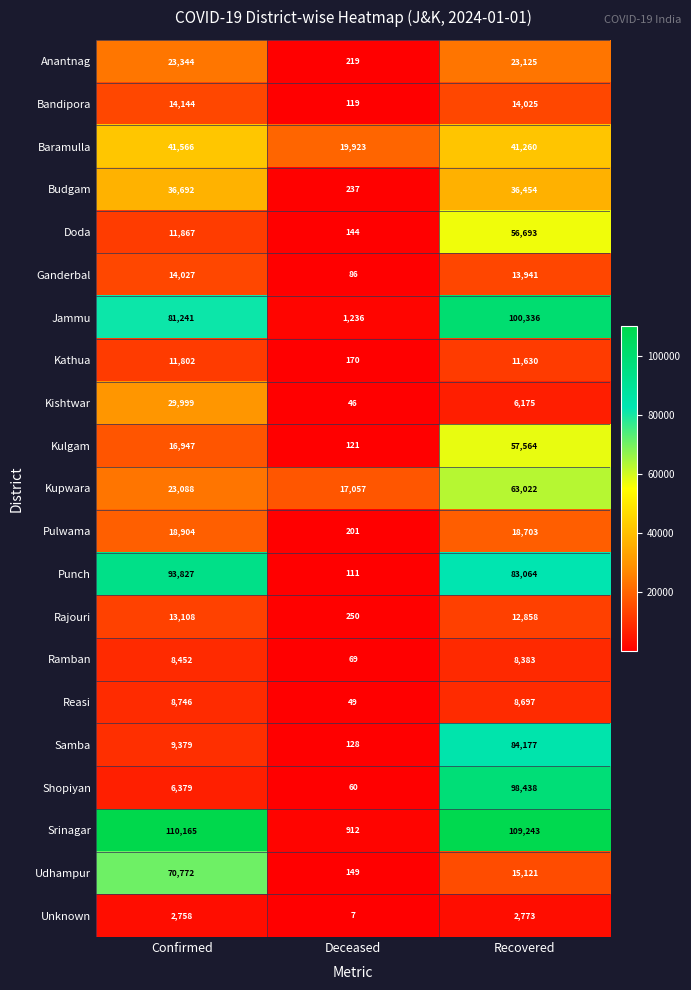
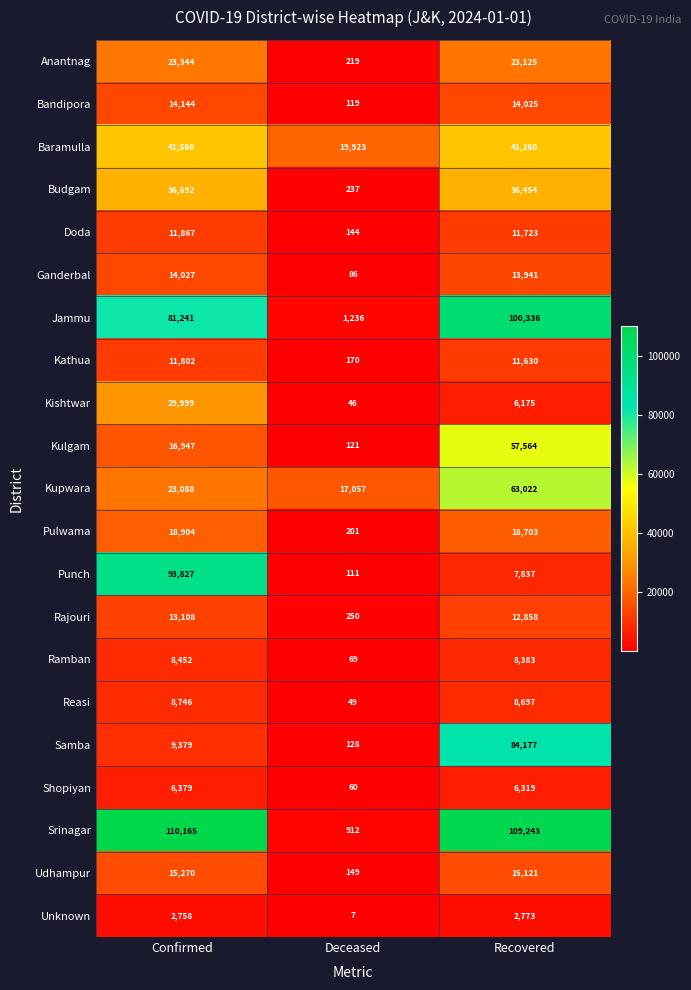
  {
    "Anantnag": {
      "Confirmed": "23,344",
      "Deceased": "219",
      "Recovered": "23,125"
    },
    "Bandipora": {
      "Confirmed": "14,144",
      "Deceased": "119",
      "Recovered": "14,025"
    },
    "Baramulla": {
      "Confirmed": "41,566",
      "Deceased": "19,923",
      "Recovered": "41,260"
    },
    "Budgam": {
      "Confirmed": "36,692",
      "Deceased": "237",
      "Recovered": "36,454"
    },
    "Doda": {
      "Confirmed": "11,867",
      "Deceased": "144",
-     "Recovered": "56,693"
+     "Recovered": "11,723"
    },
    "Ganderbal": {
      "Confirmed": "14,027",
      "Deceased": "86",
      "Recovered": "13,941"
    },
    "Jammu": {
      "Confirmed": "81,241",
      "Deceased": "1,236",
      "Recovered": "100,336"
    },
    "Kathua": {
      "Confirmed": "11,802",
      "Deceased": "170",
      "Recovered": "11,630"
    },
    "Kishtwar": {
      "Confirmed": "29,999",
      "Deceased": "46",
      "Recovered": "6,175"
    },
    "Kulgam": {
      "Confirmed": "16,947",
      "Deceased": "121",
      "Recovered": "57,564"
    },
    "Kupwara": {
      "Confirmed": "23,088",
      "Deceased": "17,057",
      "Recovered": "63,022"
    },
    "Pulwama": {
      "Confirmed": "18,904",
      "Deceased": "201",
      "Recovered": "18,703"
    },
    "Punch": {
      "Confirmed": "93,827",
      "Deceased": "111",
-     "Recovered": "83,064"
+     "Recovered": "7,837"
    },
    "Rajouri": {
      "Confirmed": "13,108",
      "Deceased": "250",
      "Recovered": "12,858"
    },
    "Ramban": {
      "Confirmed": "8,452",
      "Deceased": "69",
      "Recovered": "8,383"
    },
    "Reasi": {
      "Confirmed": "8,746",
      "Deceased": "49",
      "Recovered": "8,697"
    },
    "Samba": {
      "Confirmed": "9,379",
      "Deceased": "128",
      "Recovered": "84,177"
    },
    "Shopiyan": {
      "Confirmed": "6,379",
      "Deceased": "60",
-     "Recovered": "98,438"
+     "Recovered": "6,319"
    },
    "Srinagar": {
      "Confirmed": "110,165",
      "Deceased": "912",
      "Recovered": "109,243"
    },
    "Udhampur": {
-     "Confirmed": "70,772",
+     "Confirmed": "15,270",
      "Deceased": "149",
      "Recovered": "15,121"
    },
    "Unknown": {
      "Confirmed": "2,758",
      "Deceased": "7",
      "Recovered": "2,773"
    }
  }
